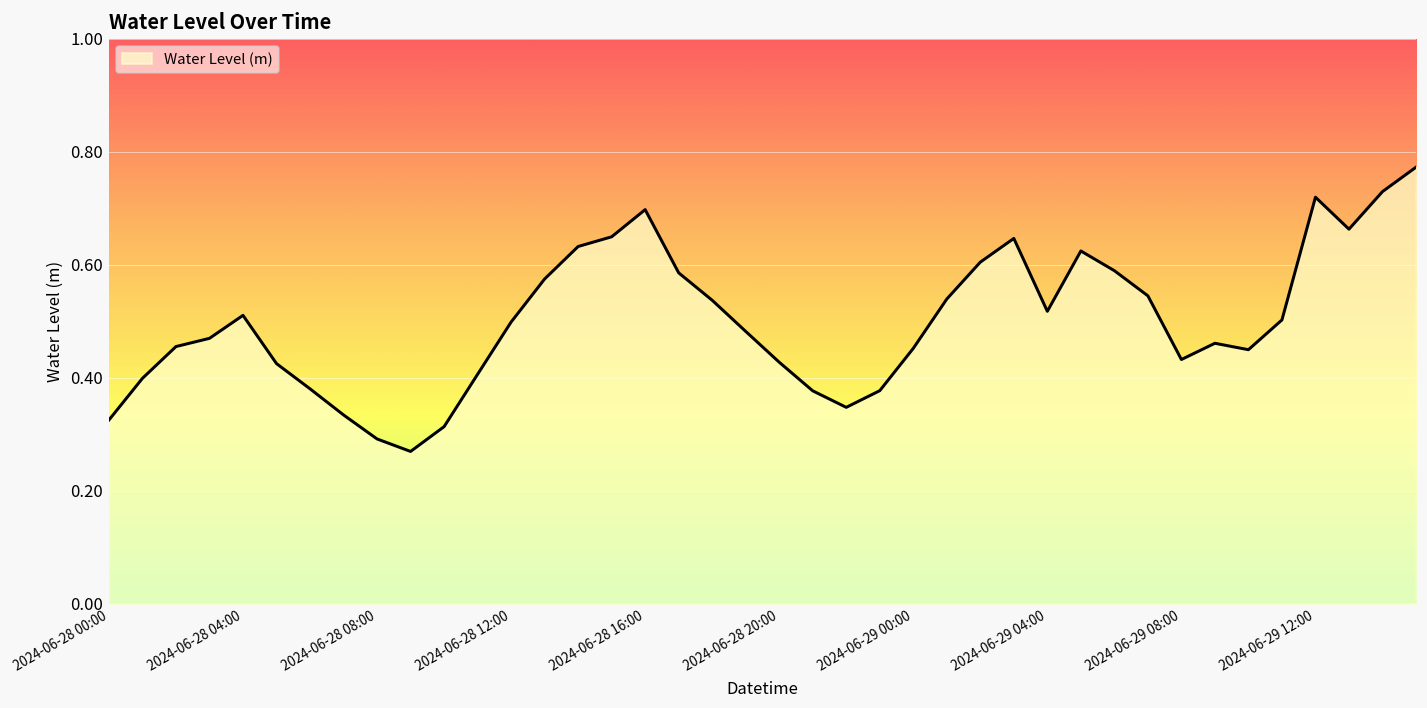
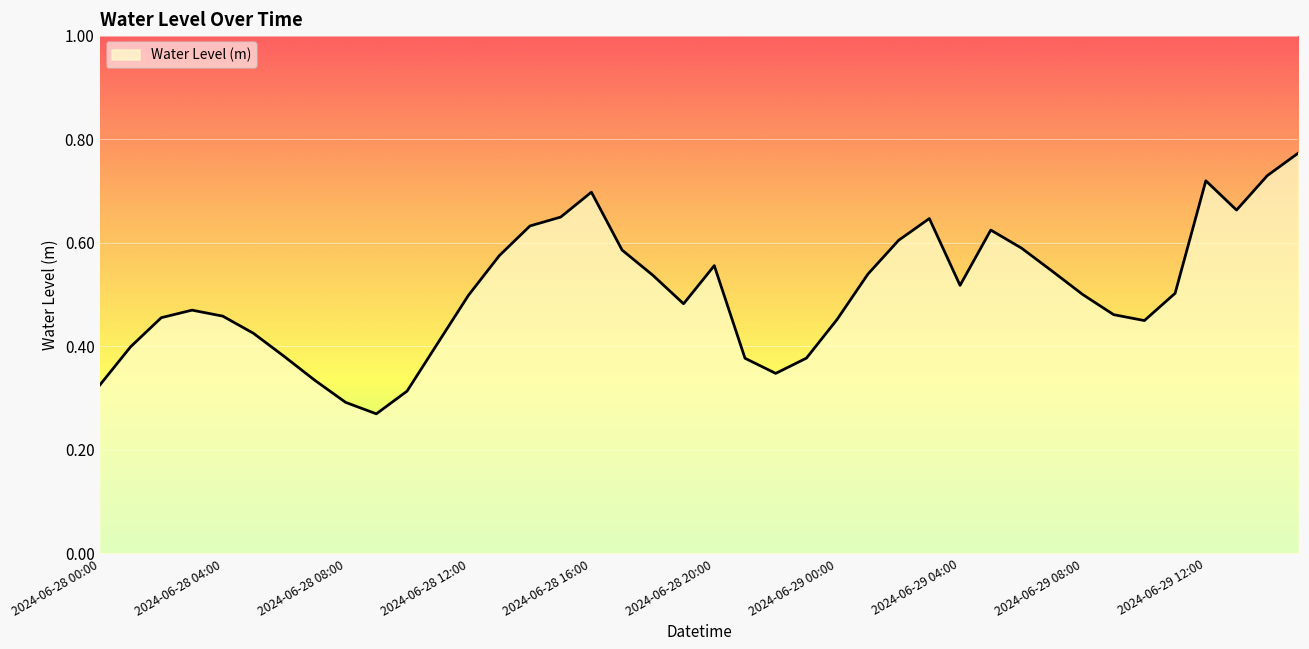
  {
    "2024-06-28 00:00": 0.33,
-   "2024-06-28 04:00": 0.51,
+   "2024-06-28 04:00": 0.46,
    "2024-06-28 08:00": 0.29,
    "2024-06-28 12:00": 0.50,
    "2024-06-28 16:00": 0.70,
-   "2024-06-28 20:00": 0.43,
+   "2024-06-28 20:00": 0.56,
    "2024-06-29 00:00": 0.45,
    "2024-06-29 04:00": 0.52,
-   "2024-06-29 08:00": 0.43,
+   "2024-06-29 08:00": 0.50,
    "2024-06-29 12:00": 0.72
  }
